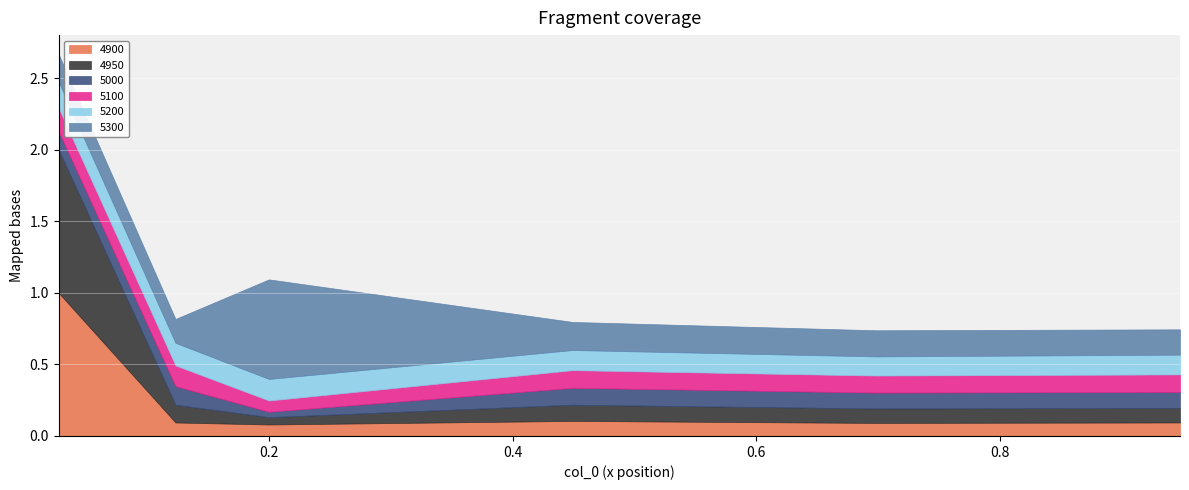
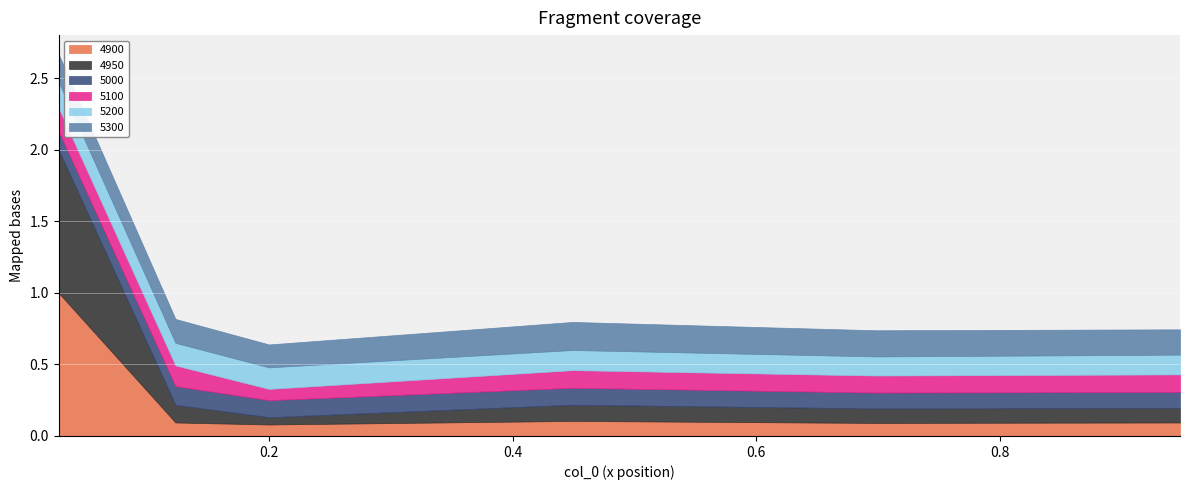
  {
    "4900": {
      "0.2": 0.08
    },
    "4950": {
      "0.2": 0.05
    },
    "5000": {
-     "0.2": 0.04
+     "0.2": 0.12
    },
    "5100": {
      "0.2": 0.08
    },
    "5200": {
      "0.2": 0.15
    },
    "5300": {
-     "0.2": 0.70
+     "0.2": 0.16
    }
  }
